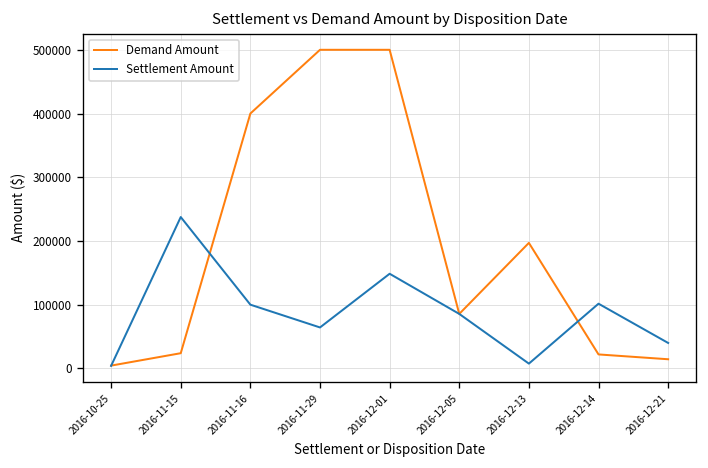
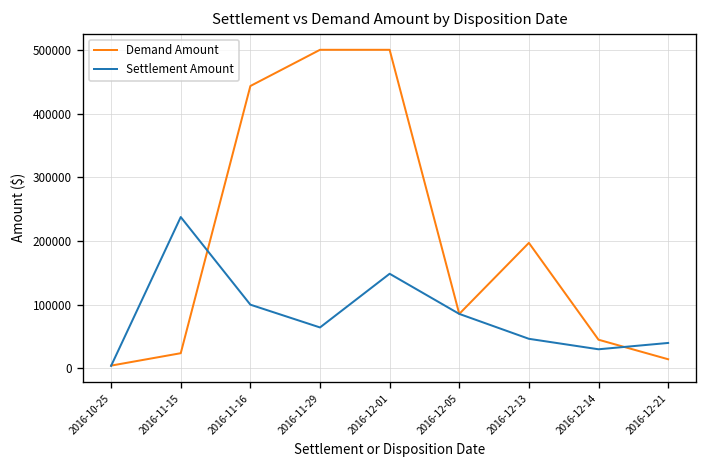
  {
    "Demand Amount": {
      "2016-11-15": 20000,
-     "2016-11-16": 400000,
+     "2016-11-16": 440000,
      "2016-11-29": 500000,
      "2016-12-01": 500000,
      "2016-12-13": 200000,
-     "2016-12-14": 20000,
+     "2016-12-14": 50000,
      "2016-12-21": 10000
    },
    "Settlement Amount": {
      "2016-11-15": 240000,
      "2016-11-16": 100000,
      "2016-11-29": 60000,
      "2016-12-01": 150000,
-     "2016-12-13": 10000,
-     "2016-12-14": 100000,
+     "2016-12-13": 50000,
+     "2016-12-14": 30000,
      "2016-12-21": 40000
    }
  }
